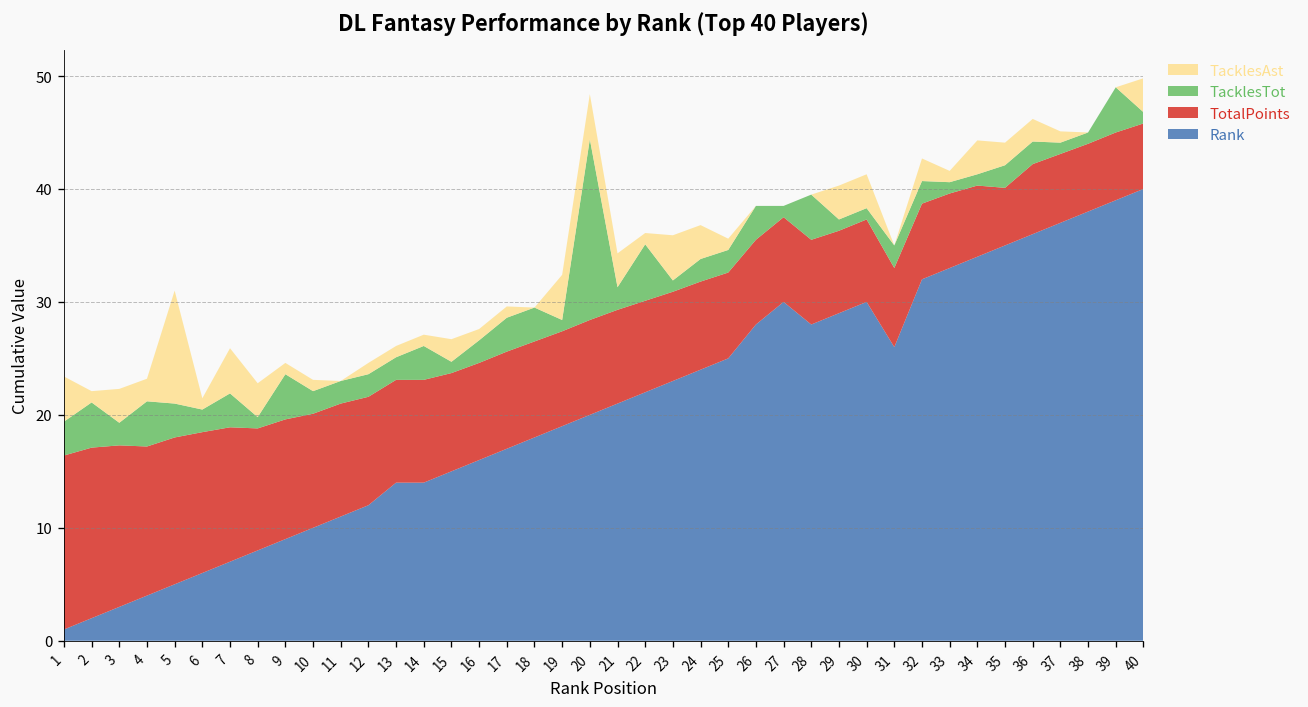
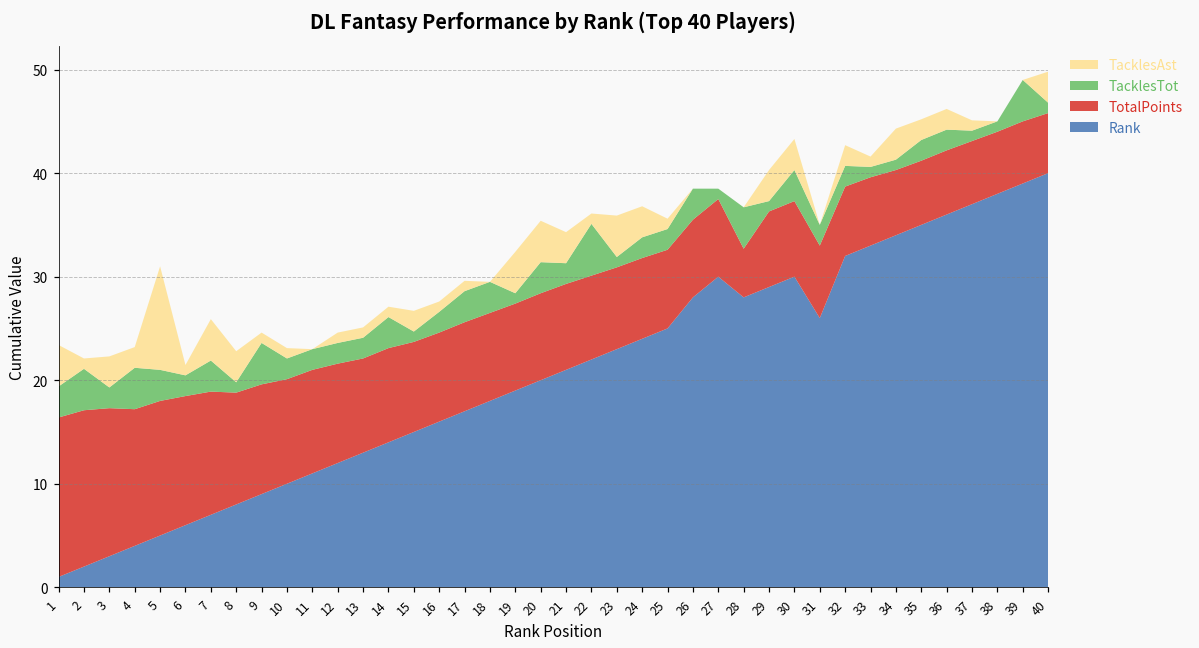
  {
    "Rank": {
      "1": 1,
      "2": 2,
      "3": 3,
      "4": 4,
      "5": 5,
      "6": 6,
      "7": 7,
      "8": 8,
      "9": 9,
      "10": 10,
      "11": 11,
      "12": 12,
-     "13": 14,
+     "13": 13,
      "14": 14,
      "15": 15,
      "16": 16,
      "17": 17,
      "18": 18,
      "19": 19,
      "20": 20,
      "21": 21,
      "22": 22,
      "23": 23,
      "24": 24,
      "25": 25,
      "26": 28,
      "27": 30,
      "28": 28,
      "29": 29,
      "30": 30,
      "31": 26,
      "32": 32,
      "33": 33,
      "34": 34,
      "35": 35,
      "36": 36,
      "37": 37,
      "38": 38,
      "39": 39,
      "40": 40
    },
    "TotalPoints": {
      "1": 15,
      "2": 15,
      "3": 14,
      "4": 13,
      "5": 13,
      "6": 12,
      "7": 12,
      "8": 11,
      "9": 11,
      "10": 10,
      "11": 10,
      "12": 10,
      "13": 9,
      "14": 9,
      "15": 9,
      "16": 9,
      "17": 9,
      "18": 9,
      "19": 8,
      "20": 8,
      "21": 8,
      "22": 8,
      "23": 8,
      "24": 8,
      "25": 8,
      "26": 8,
      "27": 8,
-     "28": 8,
+     "28": 5,
      "29": 7,
      "30": 7,
      "31": 7,
      "32": 7,
      "33": 7,
      "34": 6,
-     "35": 5,
+     "35": 6,
      "36": 6,
      "37": 6,
      "38": 6,
      "39": 6,
      "40": 6
    },
    "TacklesTot": {
      "1": 3,
      "2": 4,
      "3": 2,
      "4": 4,
      "5": 3,
      "6": 2,
      "7": 3,
      "8": 1,
      "9": 4,
      "10": 2,
      "12": 2,
      "13": 2,
      "14": 3,
      "15": 1,
      "16": 2,
      "17": 3,
      "19": 1,
-     "20": 16,
+     "20": 3,
      "21": 2,
      "22": 5,
      "23": 1,
      "24": 2,
      "25": 2,
      "29": 1,
-     "30": 1,
+     "30": 3,
      "32": 2,
      "33": 1,
      "34": 1,
      "35": 2,
      "36": 2,
      "37": 1,
      "40": 1
    },
    "TacklesAst": {
      "1": 4,
      "2": 1,
      "3": 3,
      "4": 2,
      "5": 10,
      "6": 1,
      "7": 4,
      "8": 3,
      "9": 1,
      "10": 1,
      "12": 1,
      "13": 1,
      "14": 1,
      "15": 2,
      "16": 1,
      "17": 1,
      "19": 4,
      "20": 4,
      "21": 3,
      "22": 1,
      "23": 4,
      "24": 3,
      "25": 1,
      "29": 3,
      "30": 3,
      "32": 2,
      "33": 1,
      "34": 3,
      "35": 2,
      "36": 2,
      "37": 1,
      "40": 3
    }
  }
